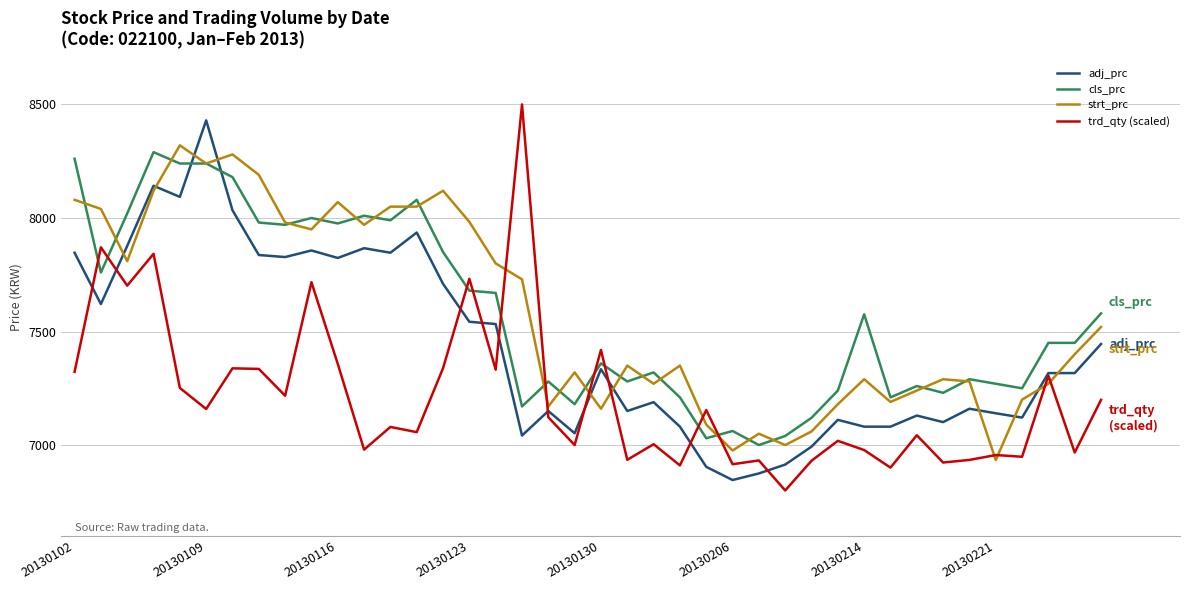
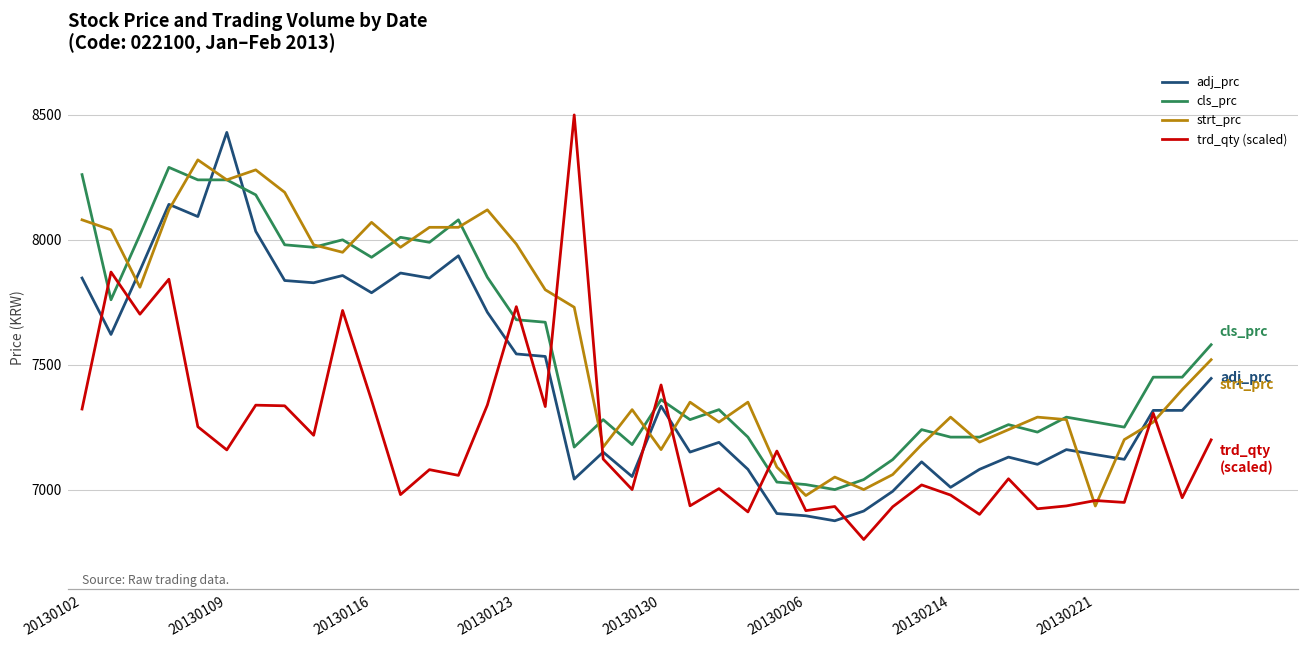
  {
    "adj_prc": {
      "20130102": 7850,
      "20130109": 8430,
-     "20130116": 7820,
+     "20130116": 7790,
      "20130123": 7540,
      "20130130": 7330,
-     "20130206": 6850,
-     "20130214": 7080,
+     "20130206": 6900,
+     "20130214": 7010,
      "20130221": 7140
    },
    "cls_prc": {
      "20130102": 8260,
-     "20130116": 7980,
+     "20130116": 7930,
      "20130123": 7680,
      "20130130": 7360,
-     "20130206": 7060,
-     "20130214": 7580,
+     "20130206": 7020,
+     "20130214": 7210,
      "20130221": 7270
    },
    "strt_prc": {
      "20130102": 8080,
      "20130116": 8070,
      "20130123": 7980,
      "20130130": 7160,
      "20130206": 6980,
      "20130214": 7290,
      "20130221": 6930
    },
    "trd_qty (scaled)": {
      "20130102": 7320,
      "20130109": 7160,
      "20130116": 7360,
      "20130123": 7730,
      "20130130": 7420,
      "20130206": 6920,
      "20130214": 6980,
      "20130221": 6960
    }
  }
